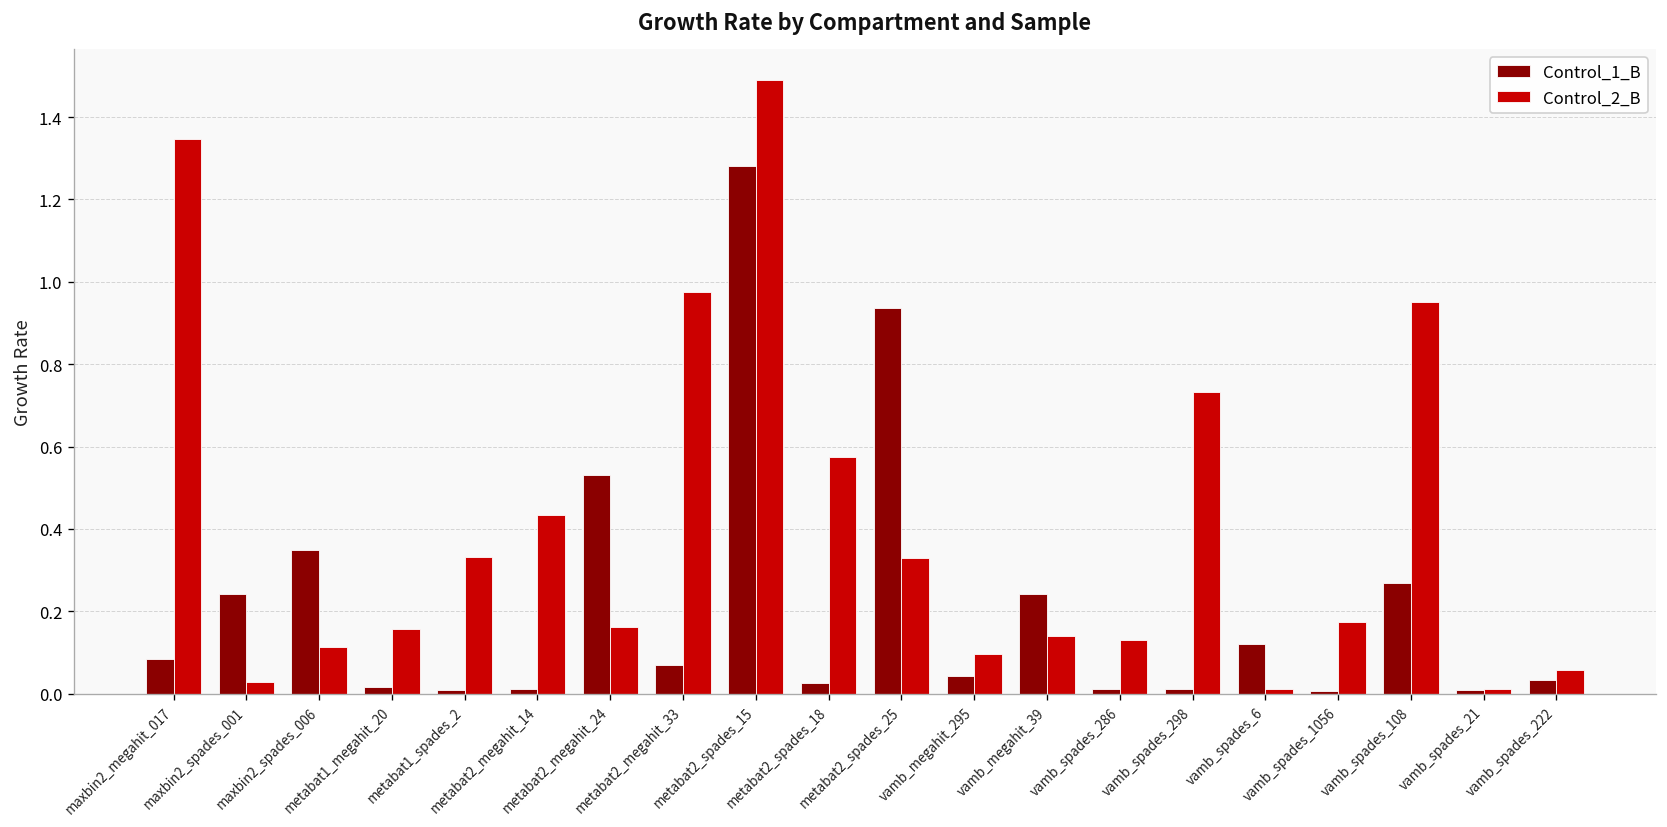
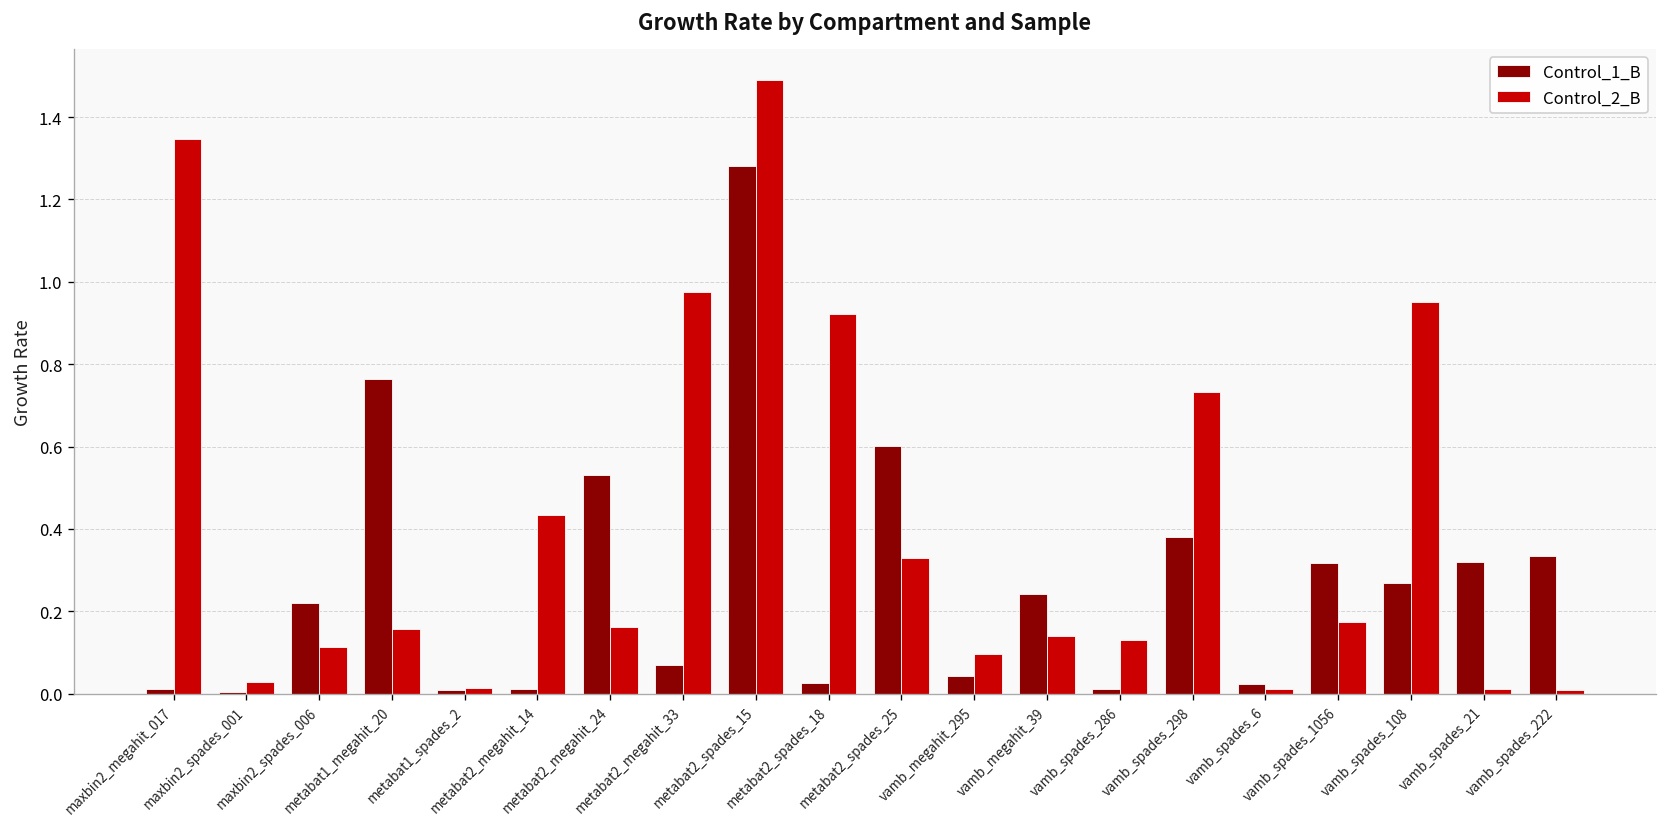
  {
    "Control_1_B": {
-     "maxbin2_megahit_017": 0.08,
-     "maxbin2_spades_001": 0.24,
-     "maxbin2_spades_006": 0.35,
-     "metabat1_megahit_20": 0.02,
+     "maxbin2_megahit_017": 0.01,
+     "maxbin2_spades_001": 0.00,
+     "maxbin2_spades_006": 0.22,
+     "metabat1_megahit_20": 0.76,
      "metabat1_spades_2": 0.01,
      "metabat2_megahit_14": 0.01,
      "metabat2_megahit_24": 0.53,
      "metabat2_megahit_33": 0.07,
      "metabat2_spades_15": 1.28,
      "metabat2_spades_18": 0.03,
-     "metabat2_spades_25": 0.94,
+     "metabat2_spades_25": 0.60,
      "vamb_megahit_295": 0.04,
      "vamb_megahit_39": 0.24,
      "vamb_spades_286": 0.01,
-     "vamb_spades_298": 0.01,
-     "vamb_spades_6": 0.12,
-     "vamb_spades_1056": 0.01,
+     "vamb_spades_298": 0.38,
+     "vamb_spades_6": 0.02,
+     "vamb_spades_1056": 0.32,
      "vamb_spades_108": 0.27,
-     "vamb_spades_21": 0.01,
-     "vamb_spades_222": 0.03
+     "vamb_spades_21": 0.32,
+     "vamb_spades_222": 0.33
    },
    "Control_2_B": {
      "maxbin2_megahit_017": 1.35,
      "maxbin2_spades_001": 0.03,
      "maxbin2_spades_006": 0.11,
      "metabat1_megahit_20": 0.16,
-     "metabat1_spades_2": 0.33,
+     "metabat1_spades_2": 0.01,
      "metabat2_megahit_14": 0.43,
      "metabat2_megahit_24": 0.16,
      "metabat2_megahit_33": 0.98,
      "metabat2_spades_15": 1.49,
-     "metabat2_spades_18": 0.57,
+     "metabat2_spades_18": 0.92,
      "metabat2_spades_25": 0.33,
      "vamb_megahit_295": 0.10,
      "vamb_megahit_39": 0.14,
      "vamb_spades_286": 0.13,
      "vamb_spades_298": 0.73,
      "vamb_spades_6": 0.01,
      "vamb_spades_1056": 0.17,
      "vamb_spades_108": 0.95,
      "vamb_spades_21": 0.01,
-     "vamb_spades_222": 0.06
+     "vamb_spades_222": 0.01
    }
  }
